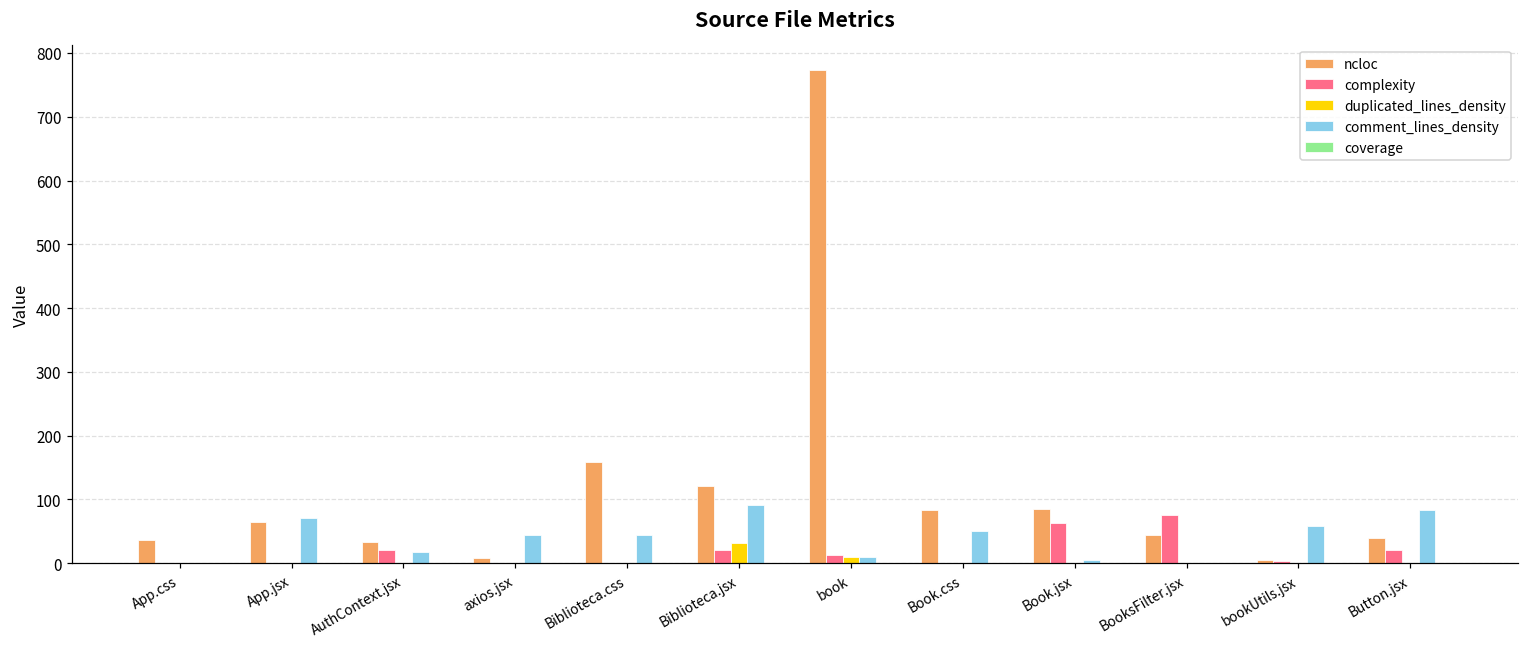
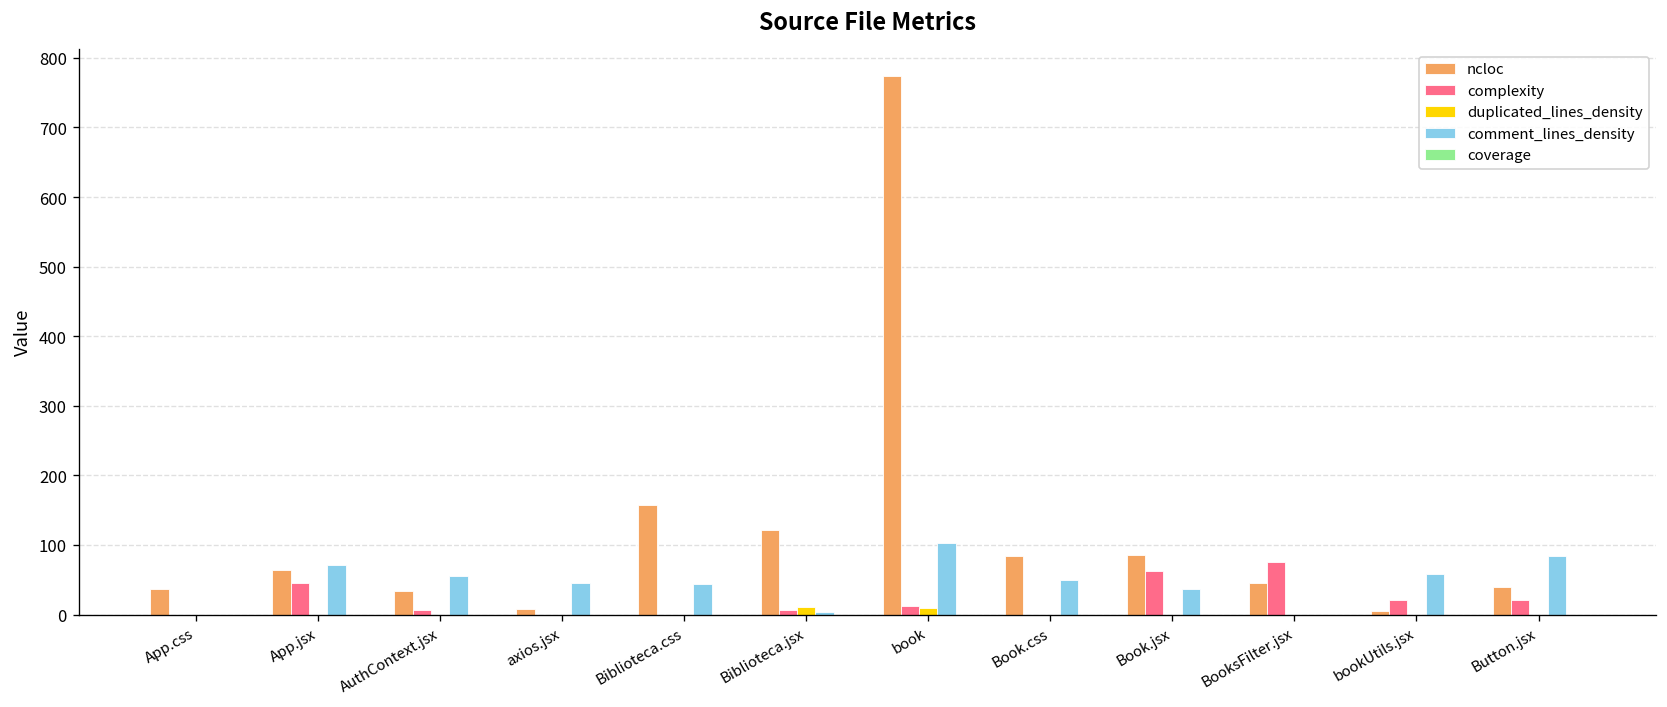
  {
    "ncloc": {
      "App.css": 40,
      "App.jsx": 60,
      "AuthContext.jsx": 30,
      "axios.jsx": 10,
      "Biblioteca.css": 160,
      "Biblioteca.jsx": 120,
      "book": 770,
      "Book.css": 80,
      "Book.jsx": 90,
      "BooksFilter.jsx": 50,
      "bookUtils.jsx": 10,
      "Button.jsx": 40
    },
    "complexity": {
      "App.css": 0,
-     "App.jsx": 0,
-     "AuthContext.jsx": 20,
+     "App.jsx": 50,
+     "AuthContext.jsx": 10,
      "axios.jsx": 0,
      "Biblioteca.css": 0,
-     "Biblioteca.jsx": 20,
+     "Biblioteca.jsx": 10,
      "book": 10,
      "Book.css": 0,
      "Book.jsx": 60,
      "BooksFilter.jsx": 80,
-     "bookUtils.jsx": 0,
+     "bookUtils.jsx": 20,
      "Button.jsx": 20
    },
    "duplicated_lines_density": {
      "App.css": 0,
      "App.jsx": 0,
      "AuthContext.jsx": 0,
      "axios.jsx": 0,
      "Biblioteca.css": 0,
-     "Biblioteca.jsx": 30,
+     "Biblioteca.jsx": 10,
      "book": 10,
      "Book.css": 0,
      "Book.jsx": 0,
      "BooksFilter.jsx": 0,
      "bookUtils.jsx": 0,
      "Button.jsx": 0
    },
    "comment_lines_density": {
      "App.css": 0,
      "App.jsx": 70,
-     "AuthContext.jsx": 20,
+     "AuthContext.jsx": 60,
      "axios.jsx": 40,
      "Biblioteca.css": 40,
-     "Biblioteca.jsx": 90,
-     "book": 10,
+     "Biblioteca.jsx": 0,
+     "book": 100,
      "Book.css": 50,
-     "Book.jsx": 10,
+     "Book.jsx": 40,
      "BooksFilter.jsx": 0,
      "bookUtils.jsx": 60,
      "Button.jsx": 80
    },
    "coverage": {
      "App.css": 0,
      "App.jsx": 0,
      "AuthContext.jsx": 0,
      "axios.jsx": 0,
      "Biblioteca.css": 0,
      "Biblioteca.jsx": 0,
      "book": 0,
      "Book.css": 0,
      "Book.jsx": 0,
      "BooksFilter.jsx": 0,
      "bookUtils.jsx": 0,
      "Button.jsx": 0
    }
  }
